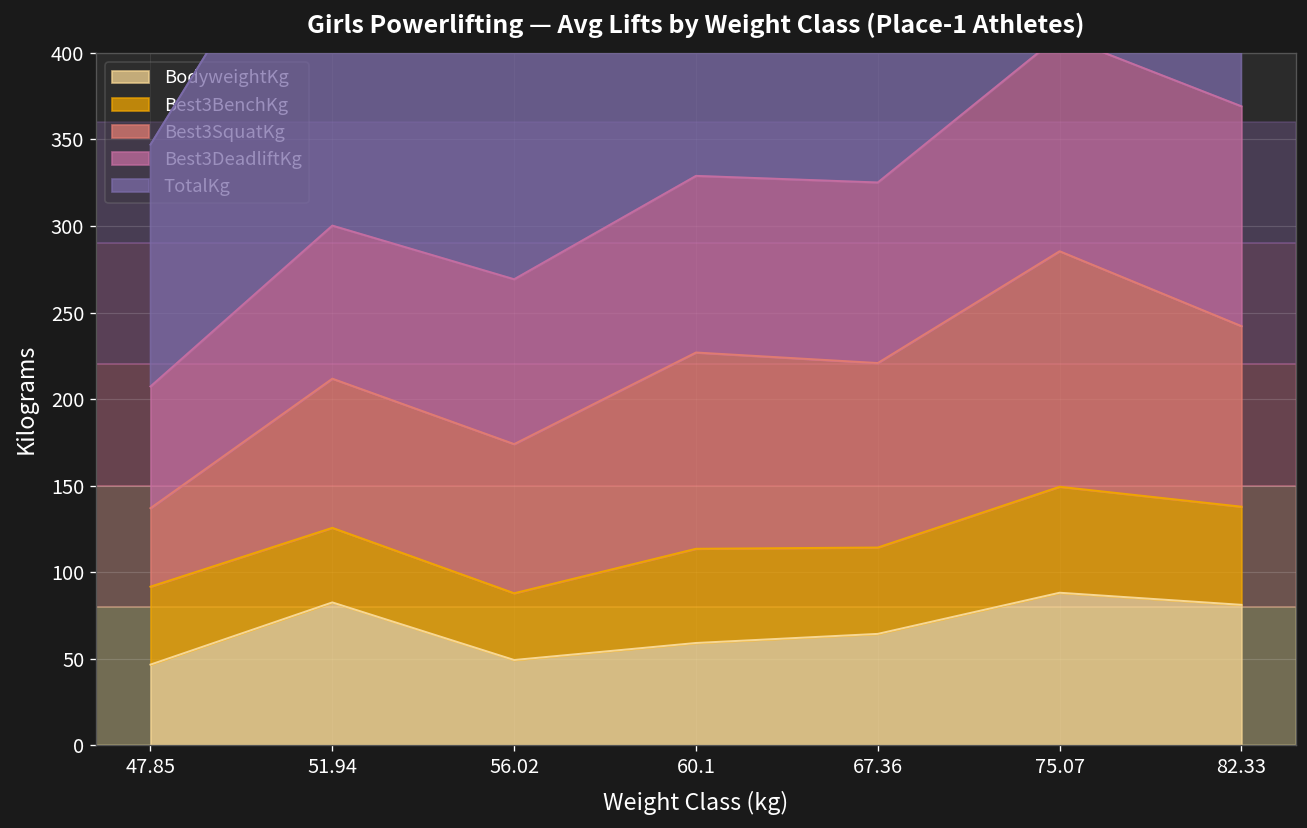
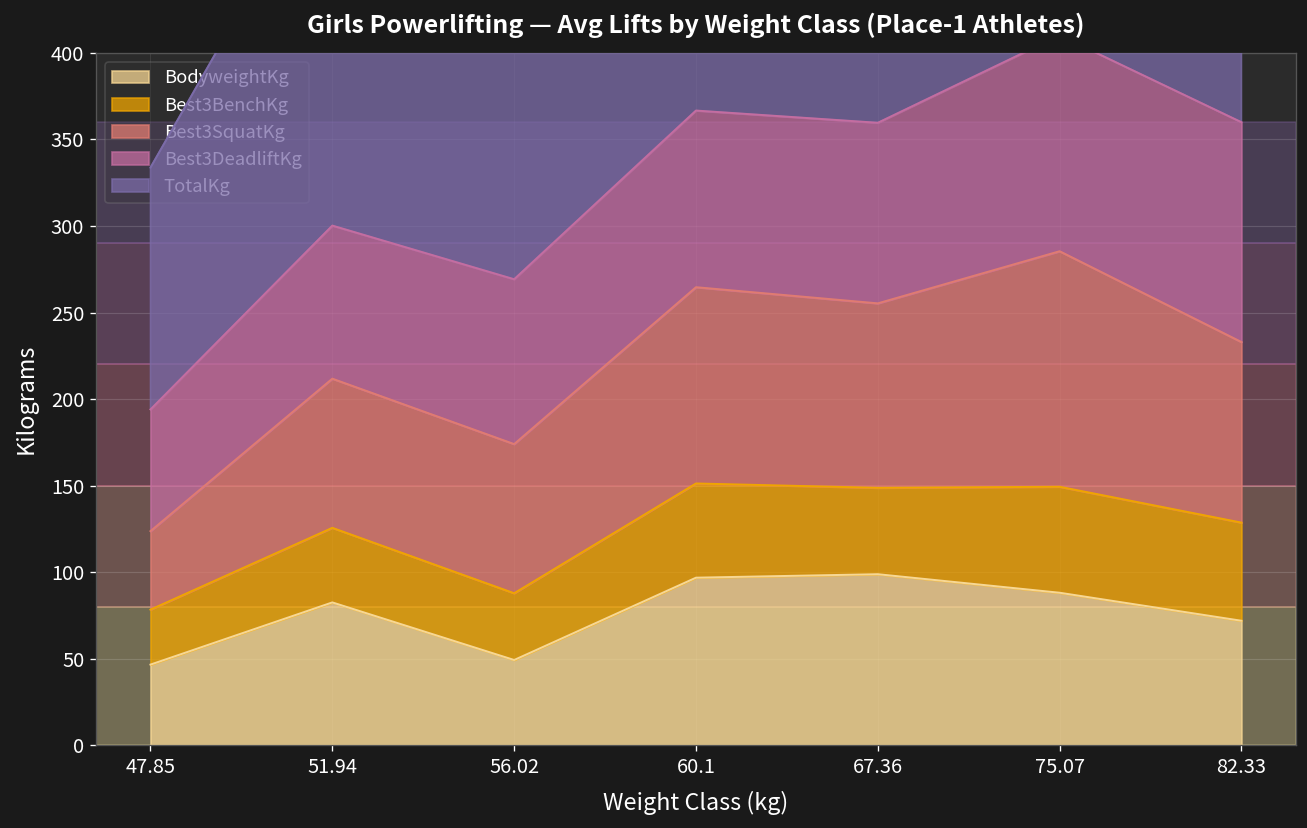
  {
    "BodyweightKg": {
      "47.85": 47,
      "51.94": 83,
      "56.02": 49,
-     "60.1": 59,
-     "67.36": 64,
+     "60.1": 97,
+     "67.36": 99,
      "75.07": 88,
-     "82.33": 81
+     "82.33": 72
    },
    "Best3BenchKg": {
-     "47.85": 45,
+     "47.85": 32,
      "51.94": 43,
      "56.02": 39,
      "60.1": 54,
      "67.36": 50,
      "75.07": 61,
      "82.33": 57
    }
  }
